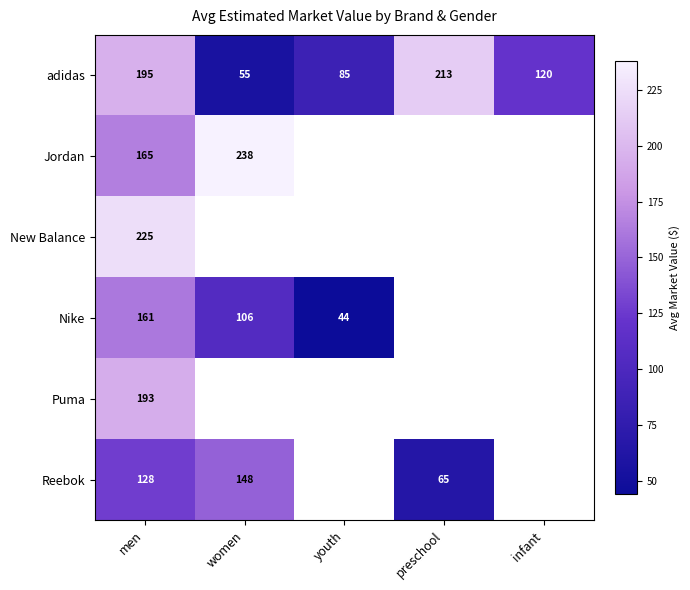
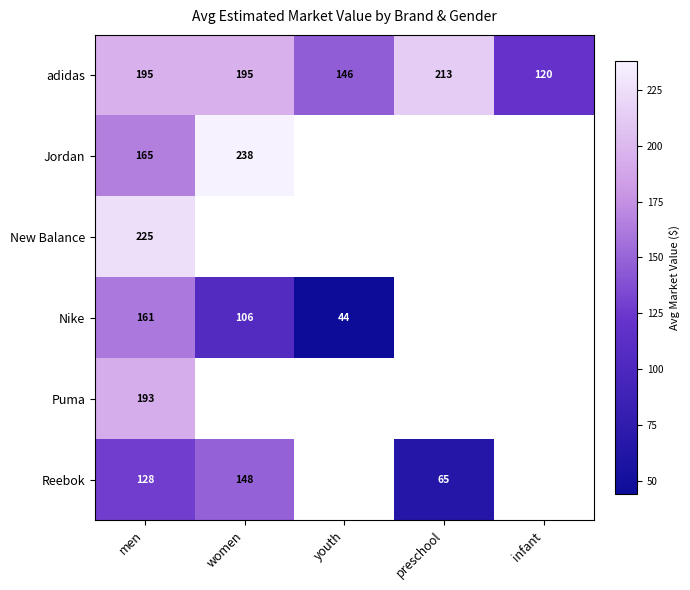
  {
    "adidas": {
      "men": 195,
-     "women": 55,
-     "youth": 85,
+     "women": 195,
+     "youth": 146,
      "preschool": 213,
      "infant": 120
    },
    "Jordan": {
      "men": 165,
      "women": 238
    },
    "New Balance": {
      "men": 225
    },
    "Nike": {
      "men": 161,
      "women": 106,
      "youth": 44
    },
    "Puma": {
      "men": 193
    },
    "Reebok": {
      "men": 128,
      "women": 148,
      "preschool": 65
    }
  }
